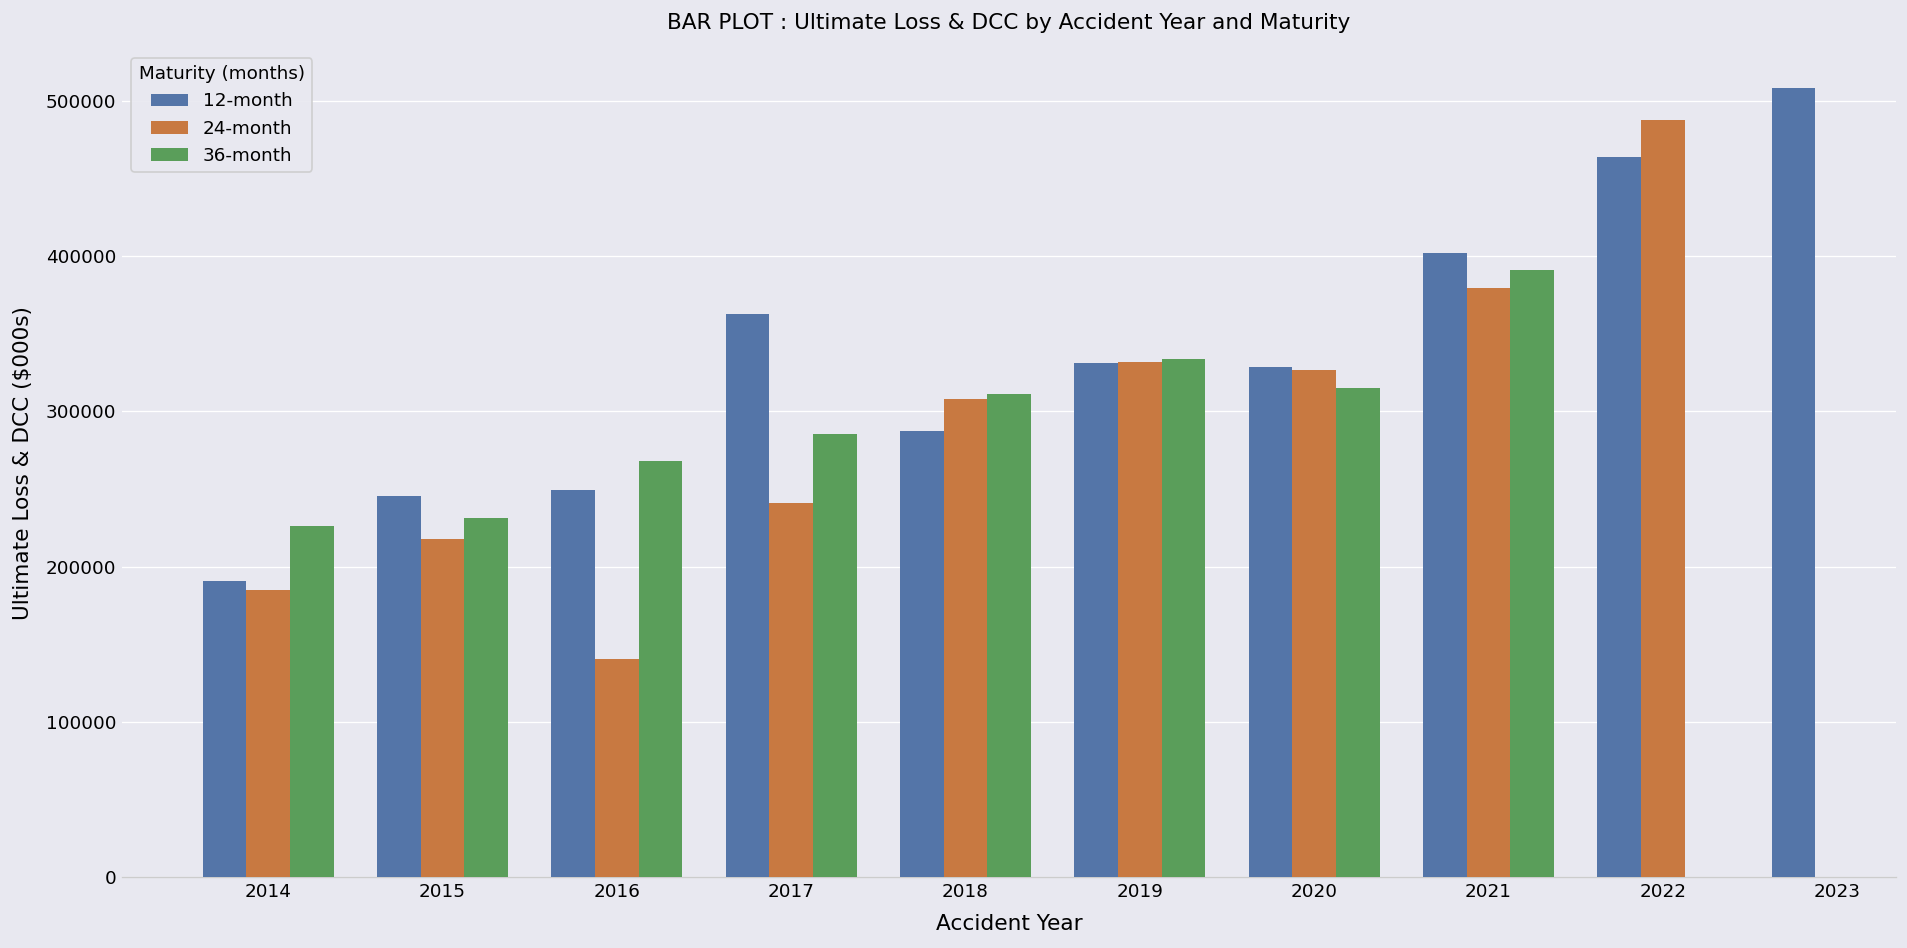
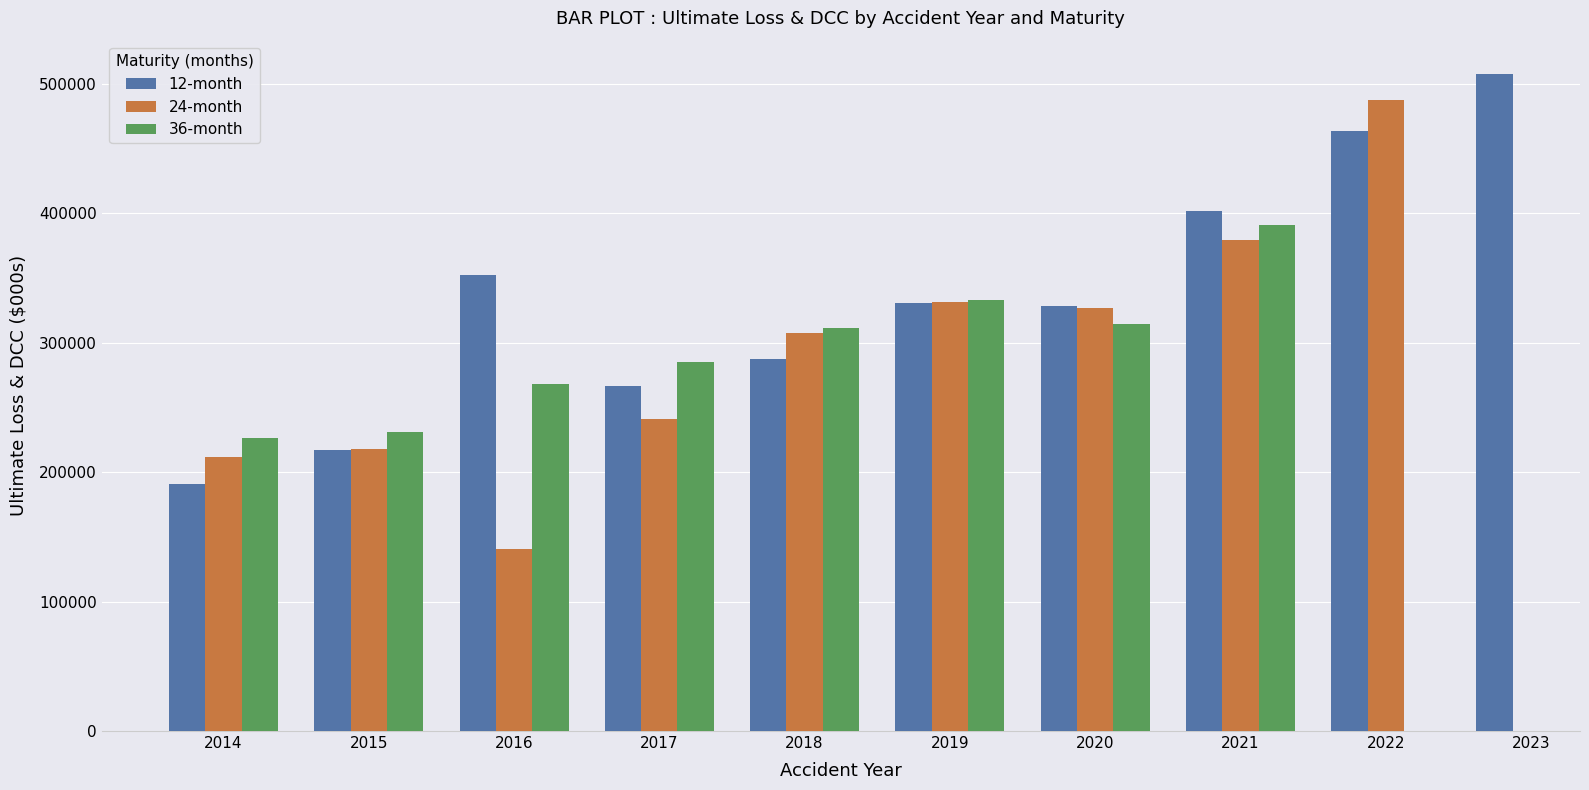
  {
    "12-month": {
      "2014": 191000,
-     "2015": 245000,
-     "2016": 249000,
-     "2017": 362000,
+     "2015": 217000,
+     "2016": 352000,
+     "2017": 267000,
      "2018": 287000,
      "2019": 331000,
      "2020": 329000,
      "2021": 402000,
      "2022": 463000,
      "2023": 508000
    },
    "24-month": {
-     "2014": 185000,
+     "2014": 212000,
      "2015": 218000,
      "2016": 141000,
      "2017": 241000,
      "2018": 308000,
      "2019": 332000,
      "2020": 326000,
      "2021": 379000,
      "2022": 488000
    }
  }
